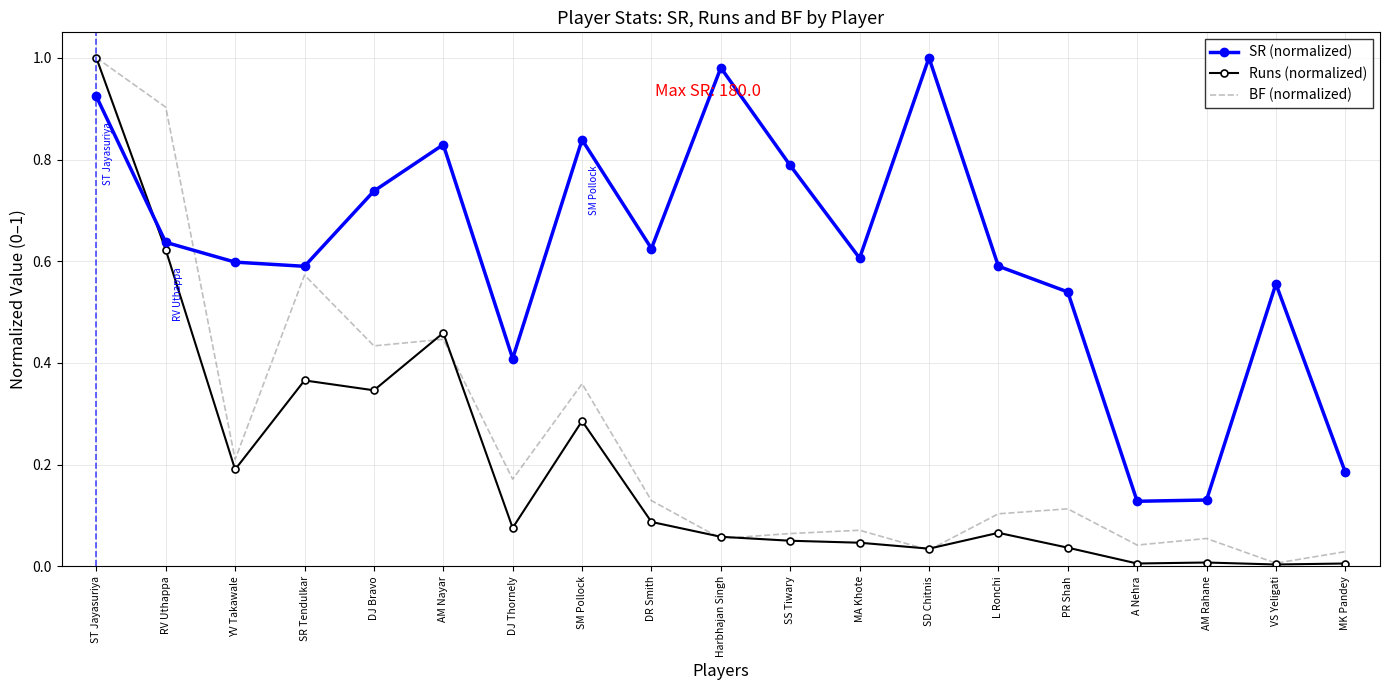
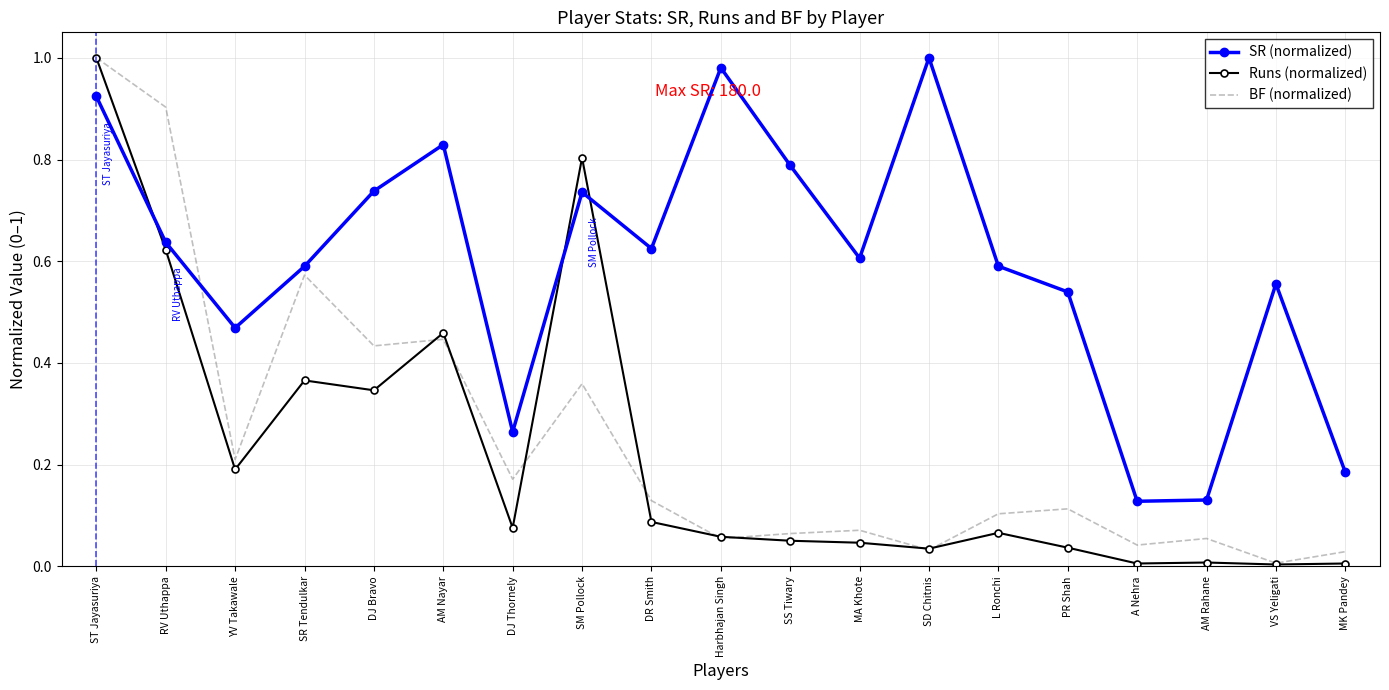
  {
    "SR (normalized)": {
      "ST Jayasuriya": 0.92,
      "RV Uthappa": 0.64,
-     "YV Takawale": 0.60,
+     "YV Takawale": 0.47,
      "SR Tendulkar": 0.59,
      "DJ Bravo": 0.74,
      "AM Nayar": 0.83,
-     "DJ Thornely": 0.41,
-     "SM Pollock": 0.84,
+     "DJ Thornely": 0.26,
+     "SM Pollock": 0.74,
      "DR Smith": 0.63,
      "SS Tiwary": 0.79,
      "MA Khote": 0.61,
      "SD Chitnis": 1.00,
      "L Ronchi": 0.59,
      "PR Shah": 0.54,
      "A Nehra": 0.13,
      "AM Rahane": 0.13,
      "VS Yeligati": 0.56,
      "MK Pandey": 0.19
    },
    "Runs (normalized)": {
      "RV Uthappa": 0.62,
      "YV Takawale": 0.19,
      "SR Tendulkar": 0.37,
      "DJ Bravo": 0.35,
      "AM Nayar": 0.46,
      "DJ Thornely": 0.08,
-     "SM Pollock": 0.29,
+     "SM Pollock": 0.80,
      "DR Smith": 0.09,
      "SS Tiwary": 0.05,
      "MA Khote": 0.05,
      "L Ronchi": 0.07,
      "PR Shah": 0.04,
      "A Nehra": 0.01,
      "AM Rahane": 0.01,
      "MK Pandey": 0.01
    },
    "BF (normalized)": {
      "RV Uthappa": 0.90,
      "YV Takawale": 0.21,
      "SR Tendulkar": 0.57,
      "DJ Bravo": 0.43,
      "AM Nayar": 0.45,
      "DJ Thornely": 0.17,
      "SM Pollock": 0.36,
      "DR Smith": 0.13,
      "SS Tiwary": 0.06,
      "MA Khote": 0.07,
      "L Ronchi": 0.10,
      "PR Shah": 0.11,
      "A Nehra": 0.04,
      "AM Rahane": 0.06,
      "MK Pandey": 0.03
    }
  }
